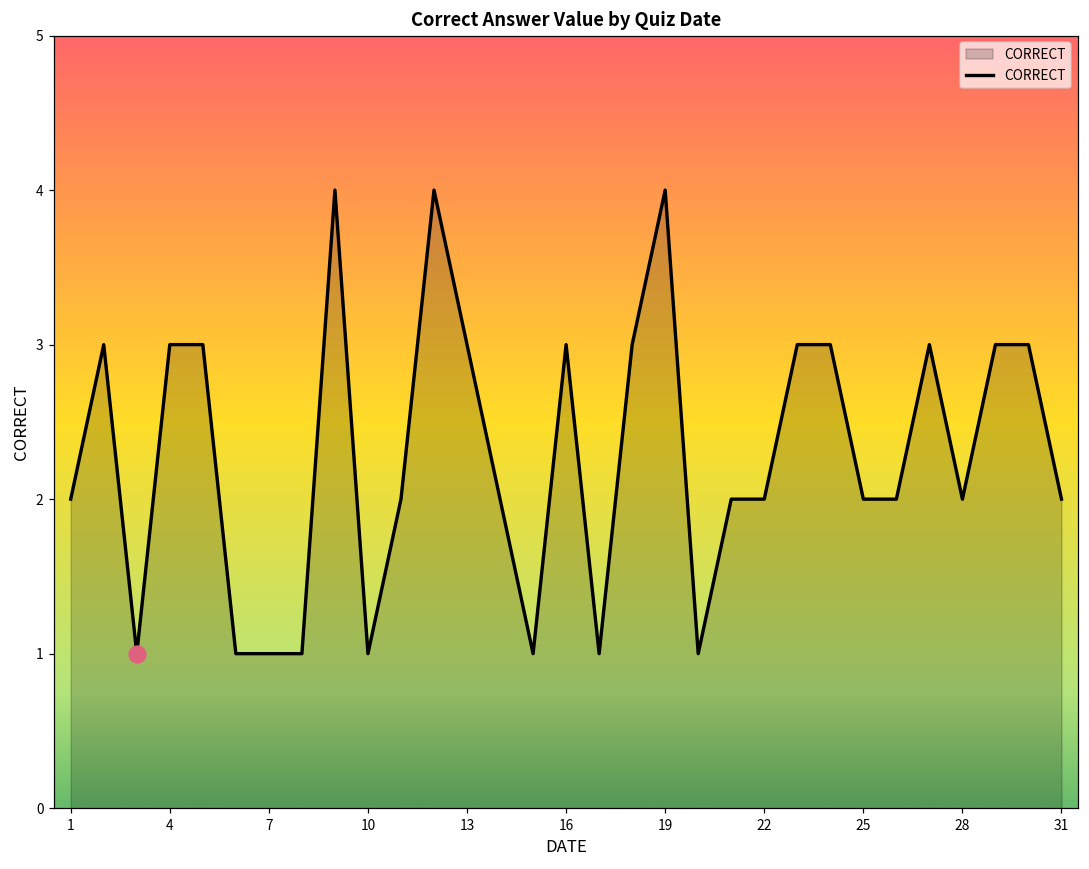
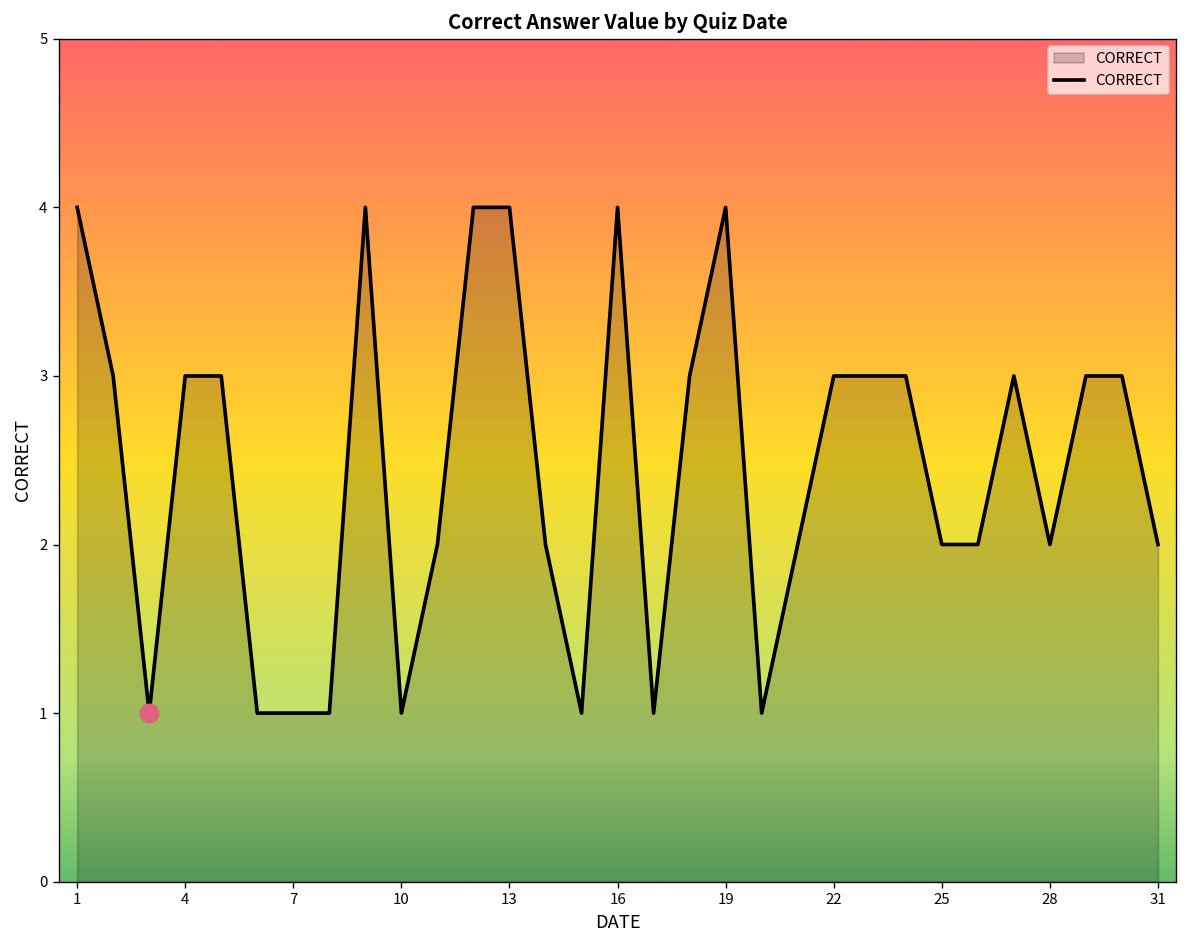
  {
    "CORRECT": {
-     "1": 2,
+     "1": 4,
      "4": 3,
      "7": 1,
      "10": 1,
-     "13": 3,
-     "16": 3,
+     "13": 4,
+     "16": 4,
      "19": 4,
-     "22": 2,
+     "22": 3,
      "25": 2,
      "28": 2,
      "31": 2
    }
  }
